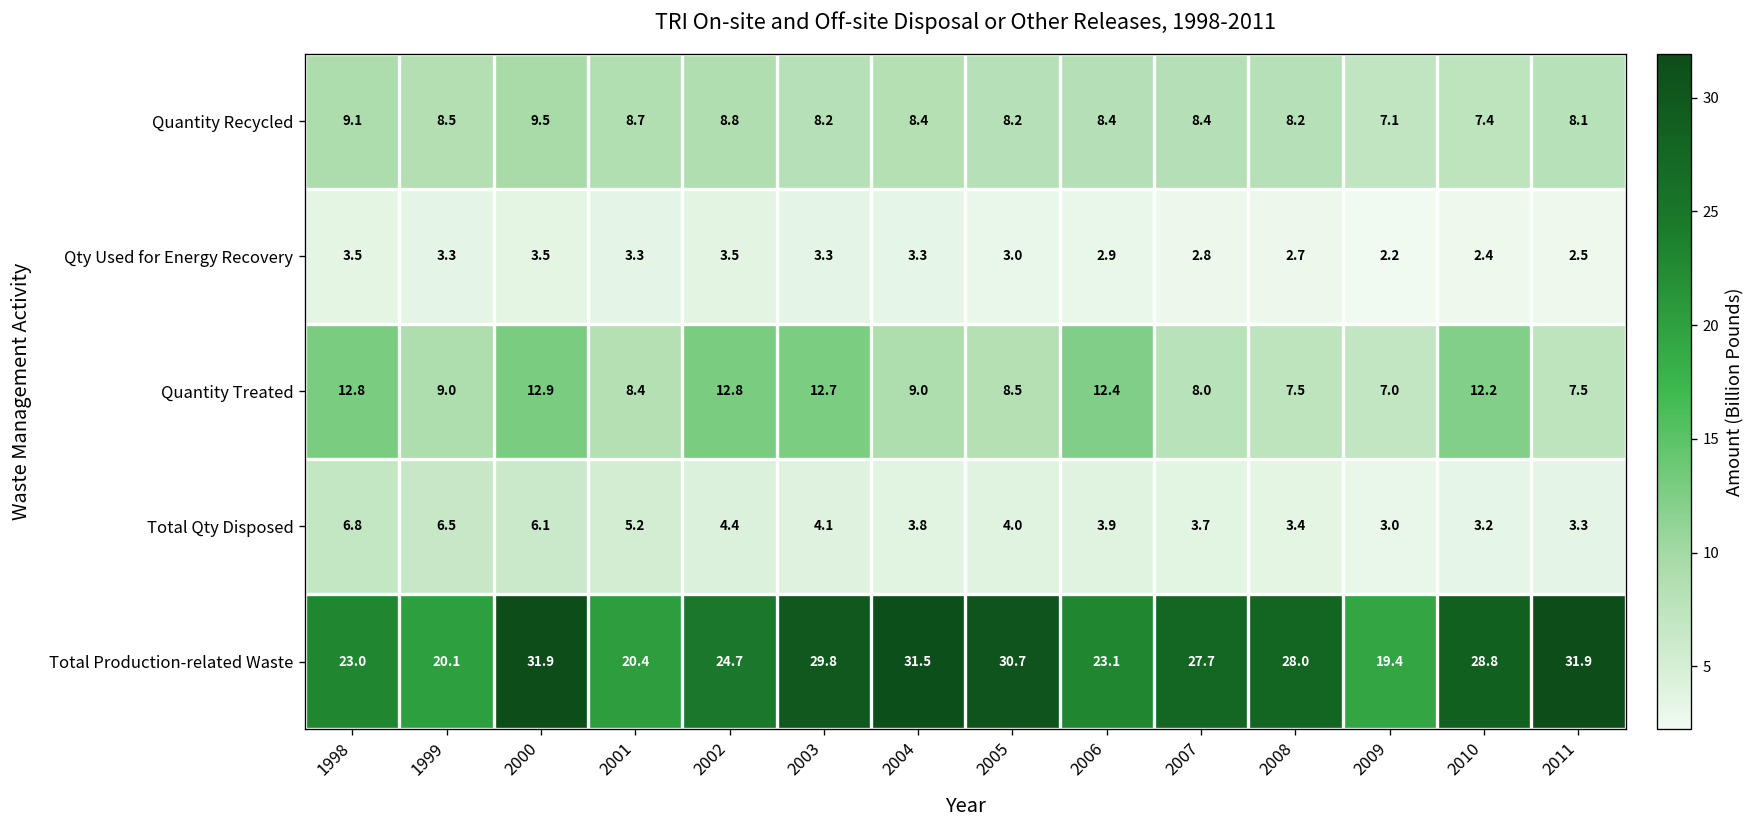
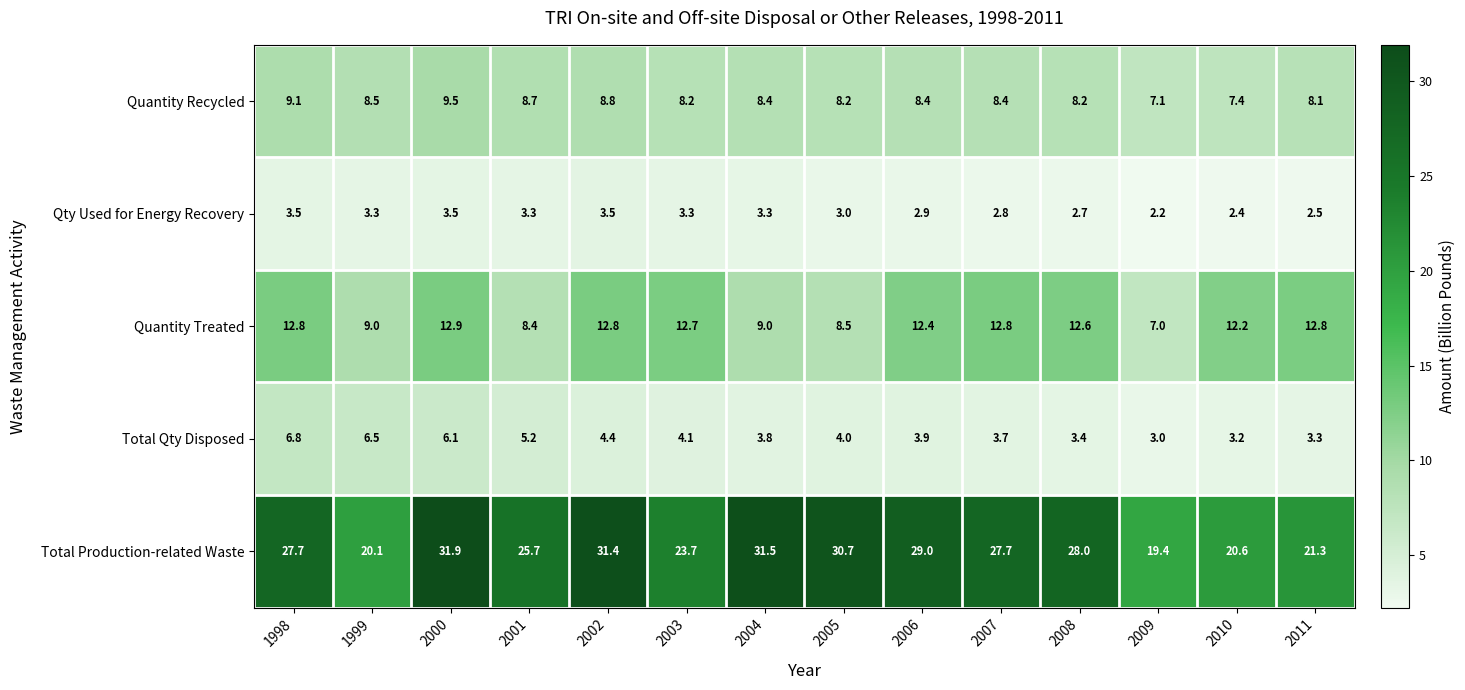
  {
    "Quantity Recycled": {
      "1998": 9.1,
      "1999": 8.5,
      "2000": 9.5,
      "2001": 8.7,
      "2002": 8.8,
      "2003": 8.2,
      "2004": 8.4,
      "2005": 8.2,
      "2006": 8.4,
      "2007": 8.4,
      "2008": 8.2,
      "2009": 7.1,
      "2010": 7.4,
      "2011": 8.1
    },
    "Qty Used for Energy Recovery": {
      "1998": 3.5,
      "1999": 3.3,
      "2000": 3.5,
      "2001": 3.3,
      "2002": 3.5,
      "2003": 3.3,
      "2004": 3.3,
      "2005": 3.0,
      "2006": 2.9,
      "2007": 2.8,
      "2008": 2.7,
      "2009": 2.2,
      "2010": 2.4,
      "2011": 2.5
    },
    "Quantity Treated": {
      "1998": 12.8,
      "1999": 9.0,
      "2000": 12.9,
      "2001": 8.4,
      "2002": 12.8,
      "2003": 12.7,
      "2004": 9.0,
      "2005": 8.5,
      "2006": 12.4,
-     "2007": 8.0,
-     "2008": 7.5,
+     "2007": 12.8,
+     "2008": 12.6,
      "2009": 7.0,
      "2010": 12.2,
-     "2011": 7.5
+     "2011": 12.8
    },
    "Total Qty Disposed": {
      "1998": 6.8,
      "1999": 6.5,
      "2000": 6.1,
      "2001": 5.2,
      "2002": 4.4,
      "2003": 4.1,
      "2004": 3.8,
      "2005": 4.0,
      "2006": 3.9,
      "2007": 3.7,
      "2008": 3.4,
      "2009": 3.0,
      "2010": 3.2,
      "2011": 3.3
    },
    "Total Production-related Waste": {
-     "1998": 23.0,
+     "1998": 27.7,
      "1999": 20.1,
      "2000": 31.9,
-     "2001": 20.4,
-     "2002": 24.7,
-     "2003": 29.8,
+     "2001": 25.7,
+     "2002": 31.4,
+     "2003": 23.7,
      "2004": 31.5,
      "2005": 30.7,
-     "2006": 23.1,
+     "2006": 29.0,
      "2007": 27.7,
      "2008": 28.0,
      "2009": 19.4,
-     "2010": 28.8,
-     "2011": 31.9
+     "2010": 20.6,
+     "2011": 21.3
    }
  }
